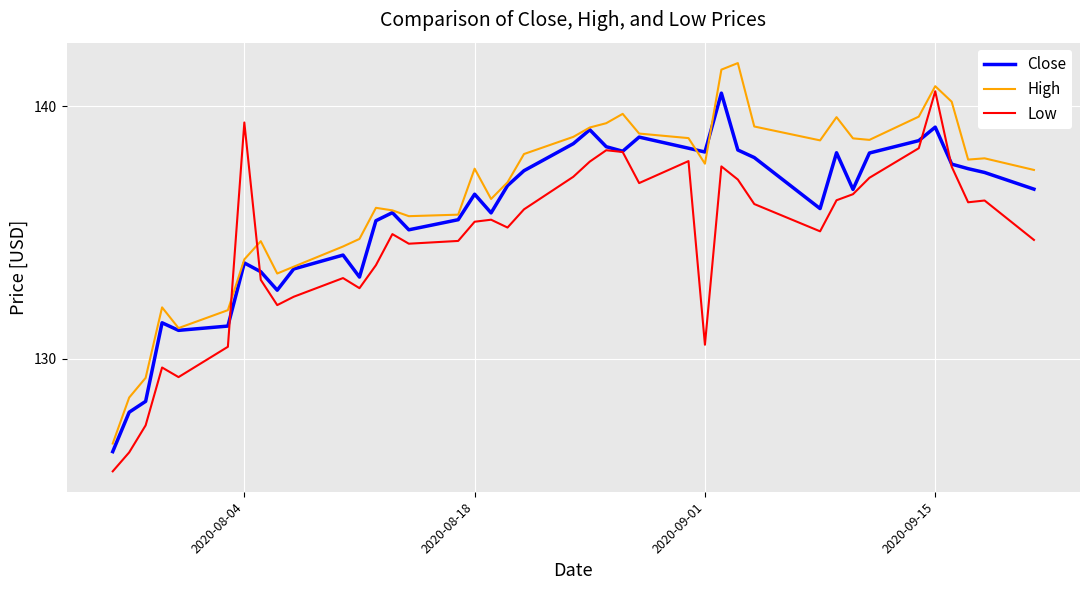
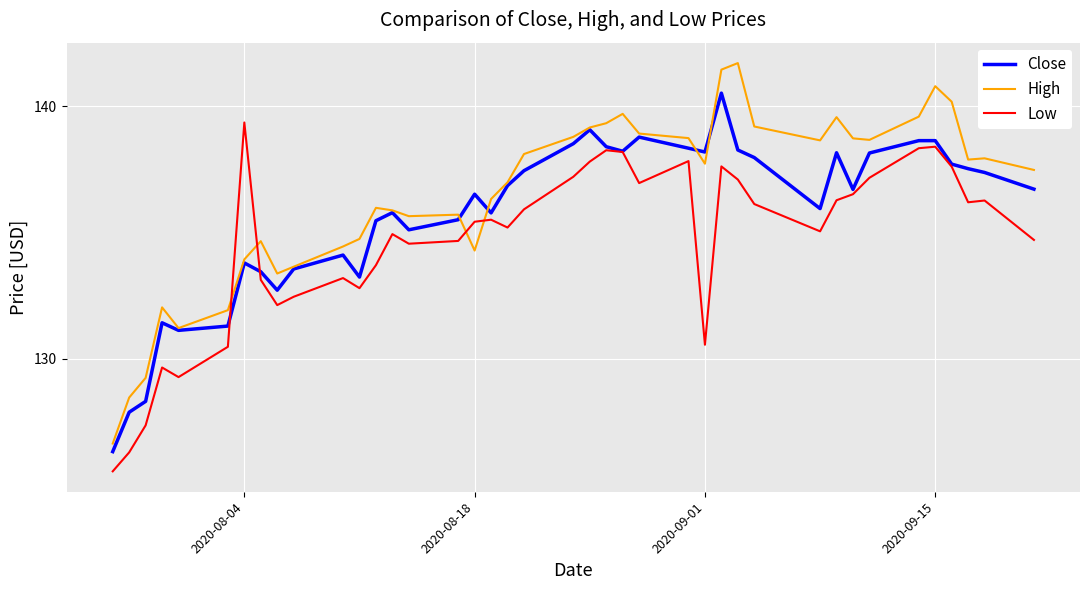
  {
    "Close": {
      "2020-08-04": 133.8,
      "2020-08-18": 136.5,
      "2020-09-01": 138.2,
-     "2020-09-15": 139.2
+     "2020-09-15": 138.6
    },
    "High": {
      "2020-08-04": 133.9,
-     "2020-08-18": 137.5,
+     "2020-08-18": 134.3,
      "2020-09-01": 137.7,
      "2020-09-15": 140.8
    },
    "Low": {
      "2020-08-04": 139.3,
      "2020-08-18": 135.4,
      "2020-09-01": 130.6,
-     "2020-09-15": 140.6
+     "2020-09-15": 138.4
    }
  }
